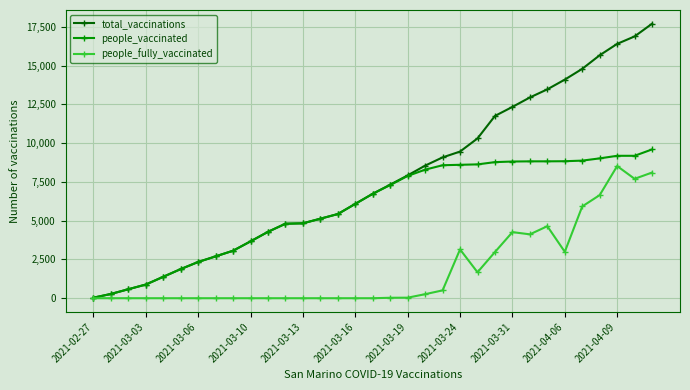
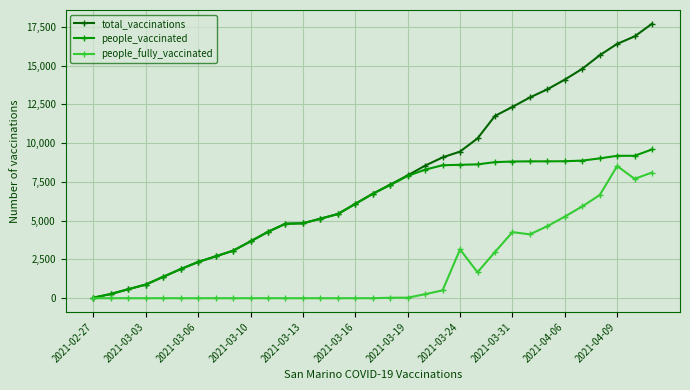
  {
    "people_fully_vaccinated": {
      "2021-03-03": "0",
      "2021-03-06": "0",
      "2021-03-10": "0",
      "2021-03-13": "0",
      "2021-03-16": "0",
      "2021-03-19": "0",
      "2021-03-24": "3,100",
      "2021-03-31": "4,300",
-     "2021-04-06": "3,000",
+     "2021-04-06": "5,300",
      "2021-04-09": "8,500"
    }
  }
